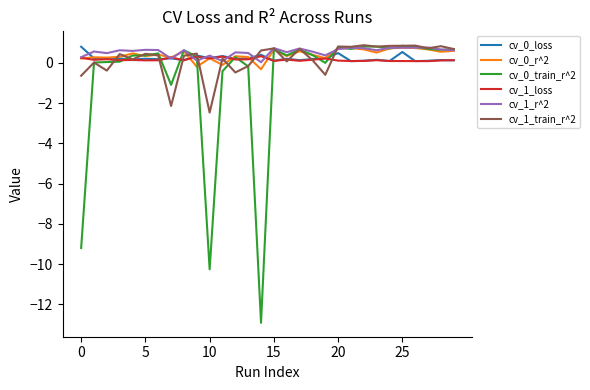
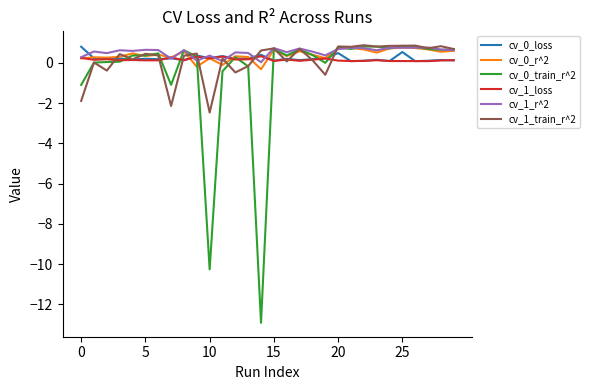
  {
    "cv_0_loss": {
      "0": 0.8,
      "20": 0.5,
      "25": 0.5
    },
    "cv_0_train_r^2": {
-     "0": -9.2,
+     "0": -1.1,
      "10": -10.3
    },
    "cv_1_loss": {
      "20": 0.1,
      "25": 0.1
    },
    "cv_1_r^2": {
      "5": 0.6
    },
    "cv_1_train_r^2": {
-     "0": -0.6,
+     "0": -1.9,
      "10": -2.5
    }
  }
